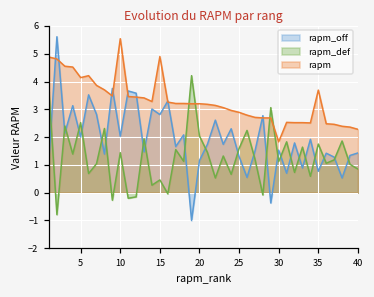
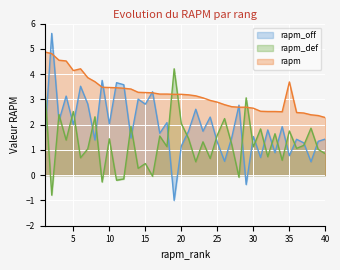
  {
    "rapm": {
      "5": 4.1,
-     "10": 5.5,
-     "15": 4.9,
+     "10": 3.5,
+     "15": 3.3,
      "20": 3.2,
      "25": 2.9,
-     "30": 1.8,
+     "30": 2.7,
      "35": 3.7,
      "40": 2.3
    }
  }
